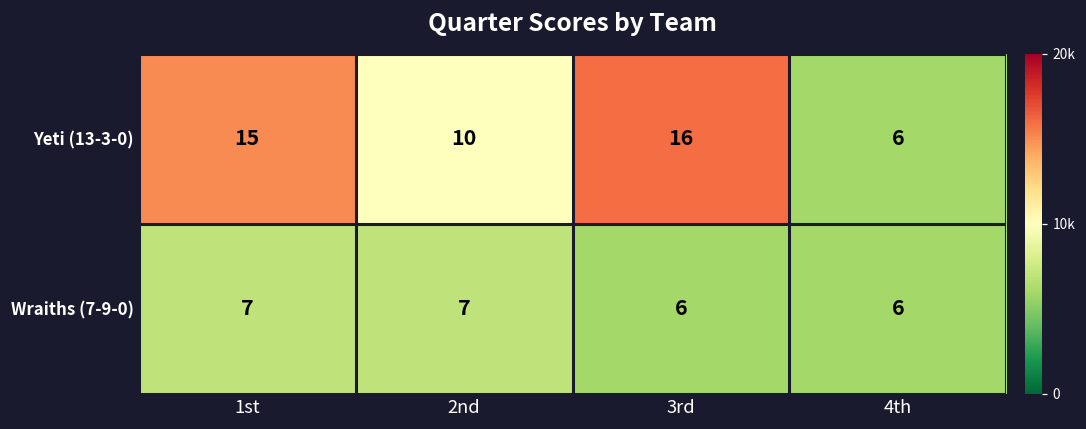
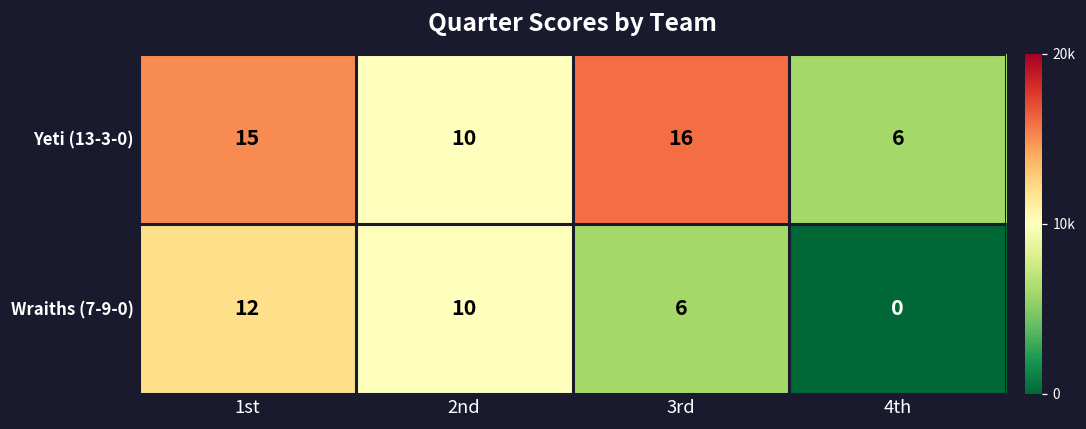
  {
    "Yeti (13-3-0)": {
      "1st": 15,
      "2nd": 10,
      "3rd": 16,
      "4th": 6
    },
    "Wraiths (7-9-0)": {
-     "1st": 7,
-     "2nd": 7,
+     "1st": 12,
+     "2nd": 10,
      "3rd": 6,
-     "4th": 6
+     "4th": 0
    }
  }
